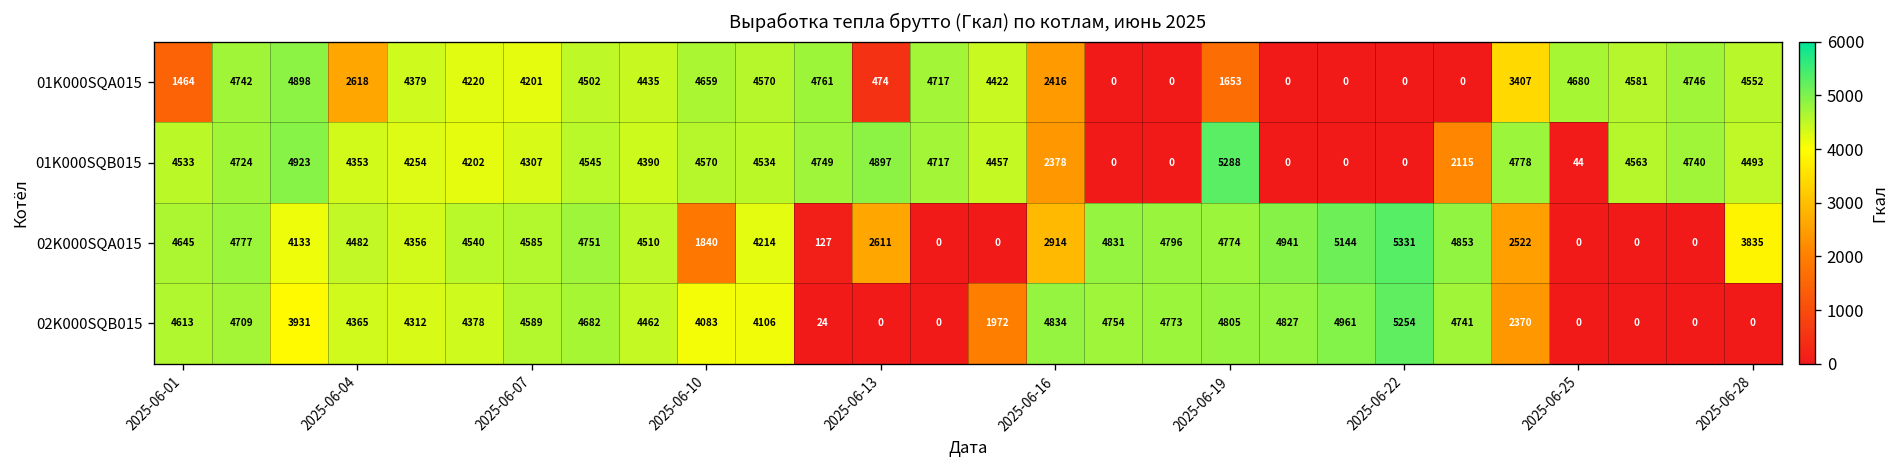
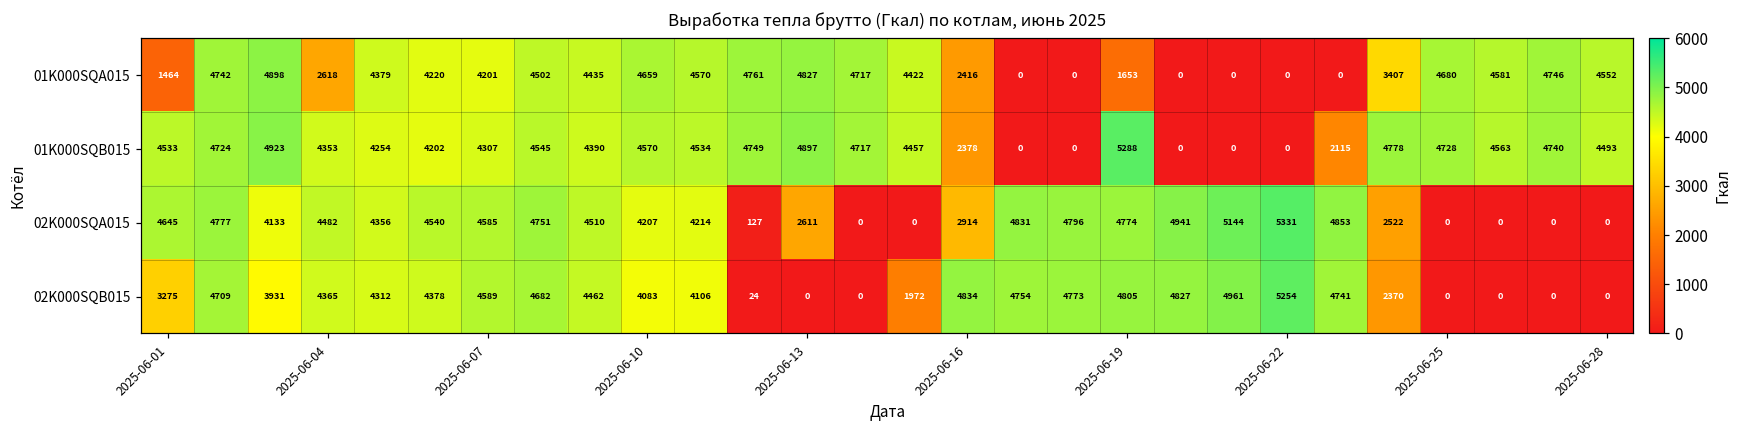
  {
    "01K000SQA015": {
      "2025-06-01": 1464,
      "2025-06-04": 2618,
      "2025-06-07": 4201,
      "2025-06-10": 4659,
-     "2025-06-13": 474,
+     "2025-06-13": 4827,
      "2025-06-16": 2416,
      "2025-06-19": 1653,
      "2025-06-22": 0,
      "2025-06-25": 4680,
      "2025-06-28": 4552
    },
    "01K000SQB015": {
      "2025-06-01": 4533,
      "2025-06-04": 4353,
      "2025-06-07": 4307,
      "2025-06-10": 4570,
      "2025-06-13": 4897,
      "2025-06-16": 2378,
      "2025-06-19": 5288,
      "2025-06-22": 0,
-     "2025-06-25": 44,
+     "2025-06-25": 4728,
      "2025-06-28": 4493
    },
    "02K000SQA015": {
      "2025-06-01": 4645,
      "2025-06-04": 4482,
      "2025-06-07": 4585,
-     "2025-06-10": 1840,
+     "2025-06-10": 4207,
      "2025-06-13": 2611,
      "2025-06-16": 2914,
      "2025-06-19": 4774,
      "2025-06-22": 5331,
      "2025-06-25": 0,
-     "2025-06-28": 3835
+     "2025-06-28": 0
    },
    "02K000SQB015": {
-     "2025-06-01": 4613,
+     "2025-06-01": 3275,
      "2025-06-04": 4365,
      "2025-06-07": 4589,
      "2025-06-10": 4083,
      "2025-06-13": 0,
      "2025-06-16": 4834,
      "2025-06-19": 4805,
      "2025-06-22": 5254,
      "2025-06-25": 0,
      "2025-06-28": 0
    }
  }
